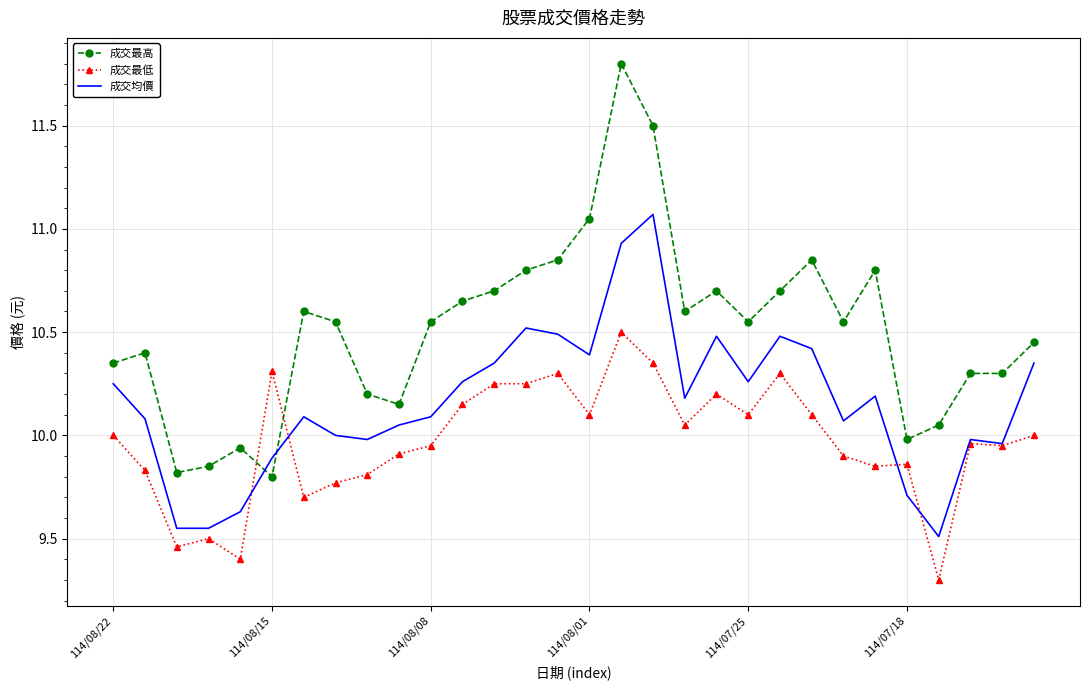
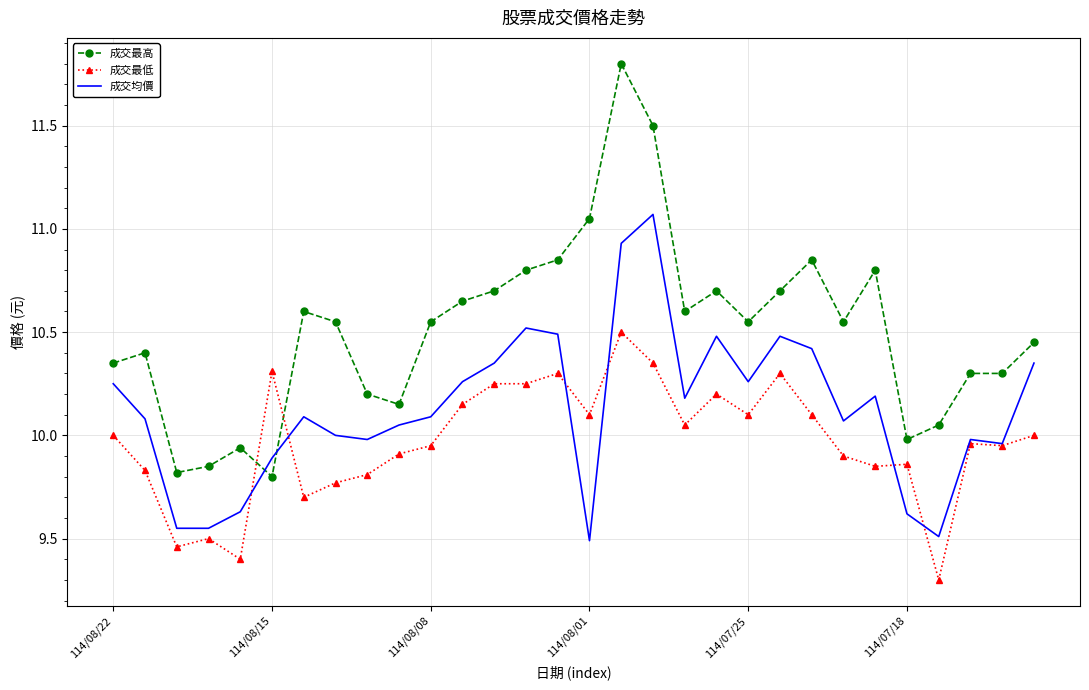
  {
    "成交最高": {
      "114/08/22": 10.35,
      "114/08/15": 9.80,
      "114/08/08": 10.55,
      "114/08/01": 11.05,
      "114/07/25": 10.55,
      "114/07/18": 9.98
    },
    "成交最低": {
      "114/08/22": 10.00,
      "114/08/15": 10.31,
      "114/08/08": 9.95,
      "114/08/01": 10.10,
      "114/07/25": 10.10,
      "114/07/18": 9.86
    },
    "成交均價": {
      "114/08/22": 10.25,
      "114/08/15": 9.89,
      "114/08/08": 10.09,
-     "114/08/01": 10.39,
+     "114/08/01": 9.49,
      "114/07/25": 10.26,
-     "114/07/18": 9.71
+     "114/07/18": 9.62
    }
  }
